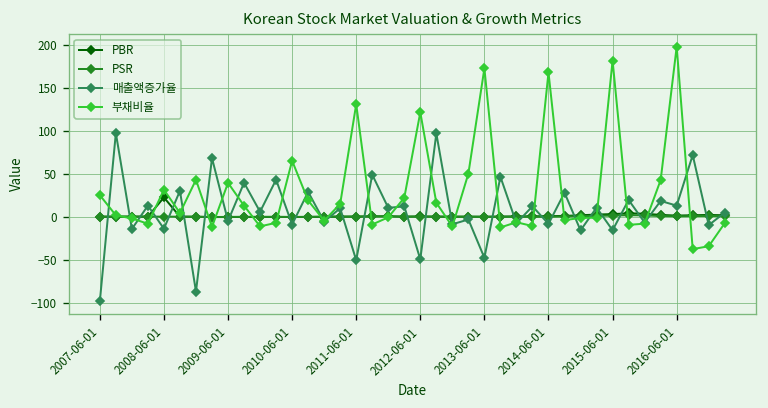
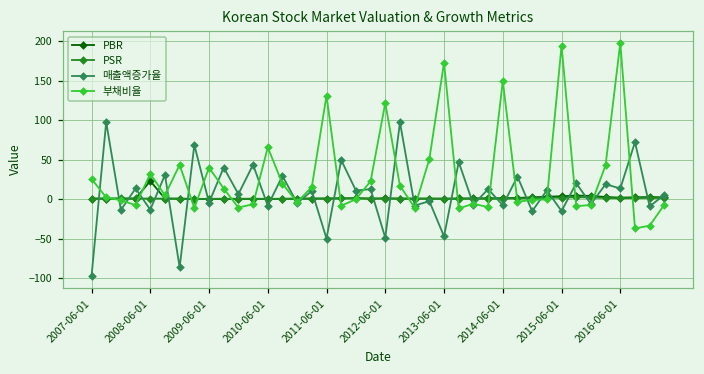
  {
    "PBR": {
      "2008-06-01": 20
    },
    "부채비율": {
      "2007-06-01": 30,
      "2008-06-01": 30,
      "2009-06-01": 40,
      "2010-06-01": 70,
      "2011-06-01": 130,
      "2012-06-01": 120,
      "2013-06-01": 170,
-     "2014-06-01": 170,
-     "2015-06-01": 180,
+     "2014-06-01": 150,
+     "2015-06-01": 190,
      "2016-06-01": 200
    }
  }
